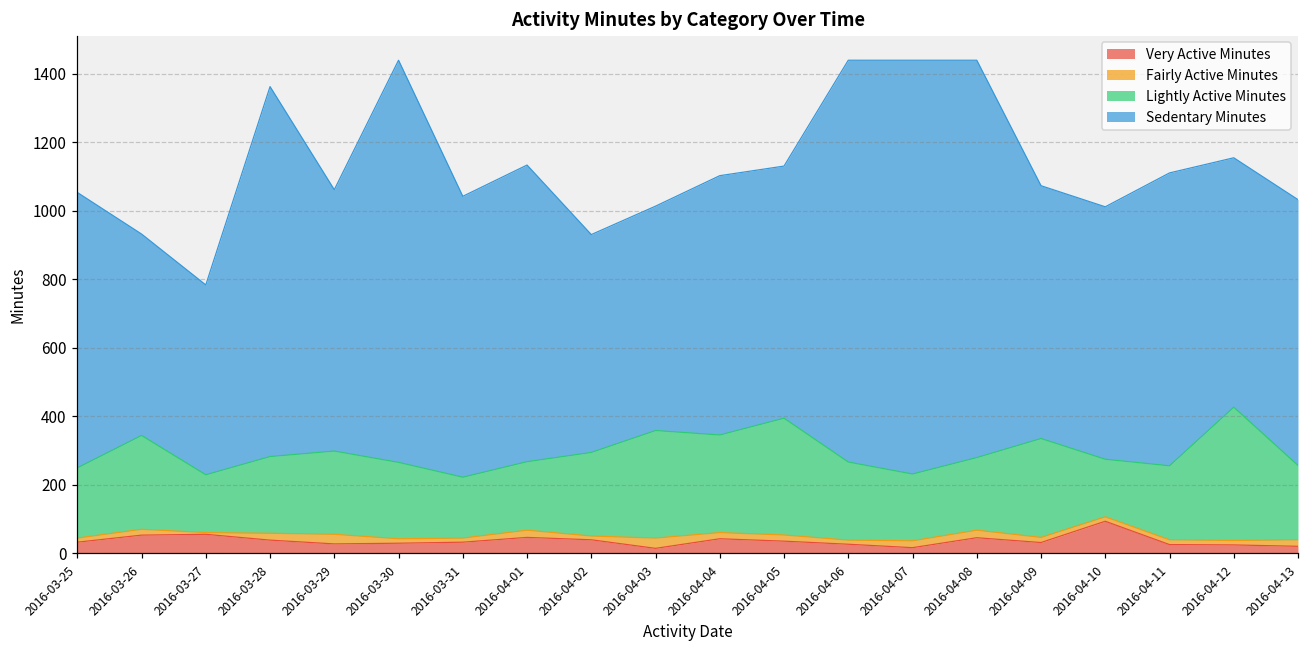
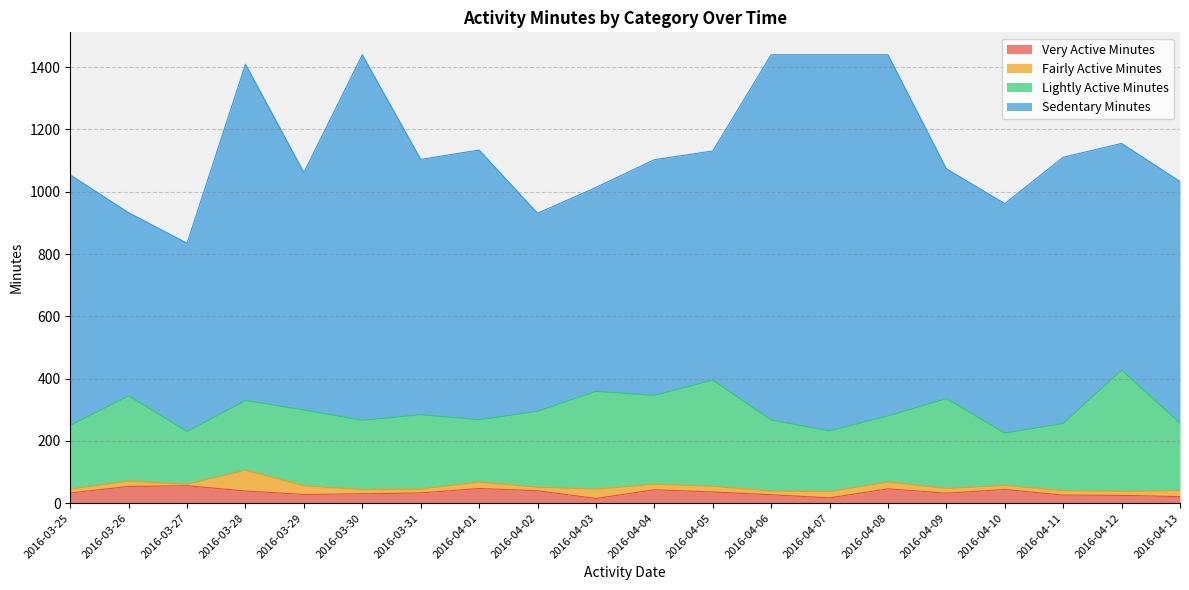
  {
    "Very Active Minutes": {
      "2016-03-25": 30,
      "2016-03-26": 50,
      "2016-03-28": 40,
      "2016-03-29": 30,
      "2016-03-30": 30,
      "2016-03-31": 30,
      "2016-04-01": 50,
      "2016-04-02": 40,
      "2016-04-03": 20,
      "2016-04-04": 40,
      "2016-04-05": 40,
      "2016-04-06": 30,
      "2016-04-07": 20,
      "2016-04-08": 50,
      "2016-04-09": 30,
-     "2016-04-10": 90,
+     "2016-04-10": 40,
      "2016-04-11": 30,
      "2016-04-12": 30,
      "2016-04-13": 20
    },
    "Fairly Active Minutes": {
      "2016-03-25": 10,
      "2016-03-26": 20,
-     "2016-03-28": 20,
+     "2016-03-28": 70,
      "2016-03-29": 30,
      "2016-03-30": 10,
      "2016-03-31": 10,
      "2016-04-01": 20,
      "2016-04-02": 10,
      "2016-04-03": 30,
      "2016-04-04": 20,
      "2016-04-05": 20,
      "2016-04-06": 10,
      "2016-04-07": 20,
      "2016-04-08": 20,
      "2016-04-09": 20,
      "2016-04-10": 10,
      "2016-04-11": 10,
      "2016-04-12": 10,
      "2016-04-13": 20
    },
    "Lightly Active Minutes": {
      "2016-03-25": 210,
      "2016-03-26": 270,
      "2016-03-27": 170,
      "2016-03-28": 220,
      "2016-03-29": 240,
      "2016-03-30": 220,
-     "2016-03-31": 180,
+     "2016-03-31": 240,
      "2016-04-01": 200,
      "2016-04-02": 240,
      "2016-04-03": 310,
      "2016-04-04": 290,
      "2016-04-05": 340,
      "2016-04-06": 230,
      "2016-04-07": 200,
      "2016-04-08": 210,
      "2016-04-09": 290,
      "2016-04-10": 170,
      "2016-04-11": 220,
      "2016-04-12": 390,
      "2016-04-13": 220
    },
    "Sedentary Minutes": {
      "2016-03-25": 800,
      "2016-03-26": 590,
-     "2016-03-27": 550,
+     "2016-03-27": 610,
      "2016-03-28": 1080,
      "2016-03-29": 760,
      "2016-03-30": 1170,
      "2016-03-31": 820,
      "2016-04-01": 870,
      "2016-04-02": 640,
      "2016-04-03": 660,
      "2016-04-04": 760,
      "2016-04-05": 740,
      "2016-04-06": 1170,
      "2016-04-07": 1210,
      "2016-04-08": 1160,
      "2016-04-09": 740,
      "2016-04-10": 740,
      "2016-04-11": 860,
      "2016-04-12": 730,
      "2016-04-13": 780
    }
  }
